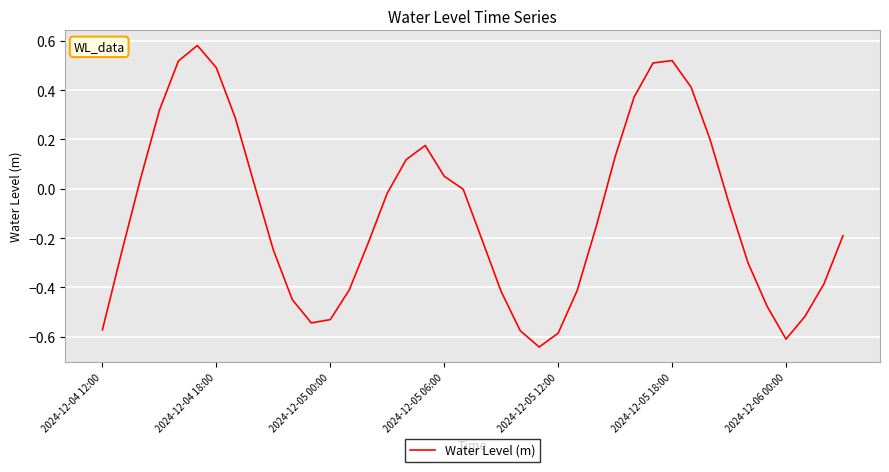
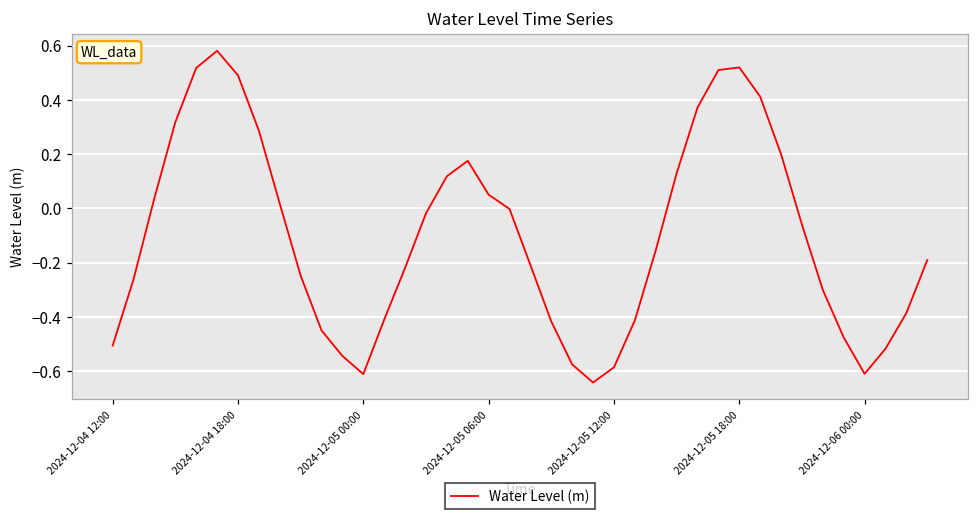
  {
-   "2024-12-04 12:00": -0.57,
+   "2024-12-04 12:00": -0.51,
    "2024-12-04 18:00": 0.49,
-   "2024-12-05 00:00": -0.53,
+   "2024-12-05 00:00": -0.61,
    "2024-12-05 06:00": 0.05,
    "2024-12-05 12:00": -0.59,
    "2024-12-05 18:00": 0.52,
    "2024-12-06 00:00": -0.61
  }
